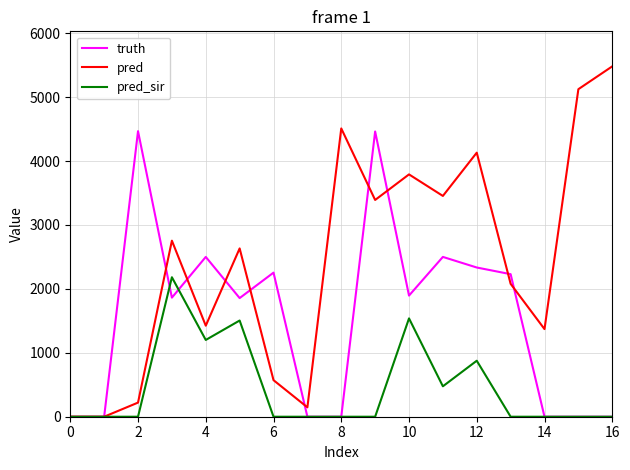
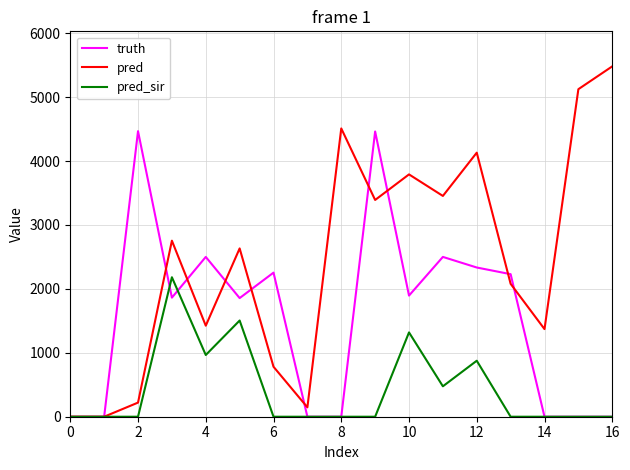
  {
    "truth": {
      "2": 4500,
      "4": 2500,
      "6": 2300,
      "10": 1900,
      "12": 2300
    },
    "pred": {
      "2": 200,
      "4": 1400,
-     "6": 600,
+     "6": 800,
      "8": 4500,
      "10": 3800,
      "12": 4100,
      "14": 1400,
      "16": 5500
    },
    "pred_sir": {
      "2": 0,
-     "4": 1200,
+     "4": 1000,
      "6": 0,
-     "10": 1500,
+     "10": 1300,
      "12": 900
    }
  }
